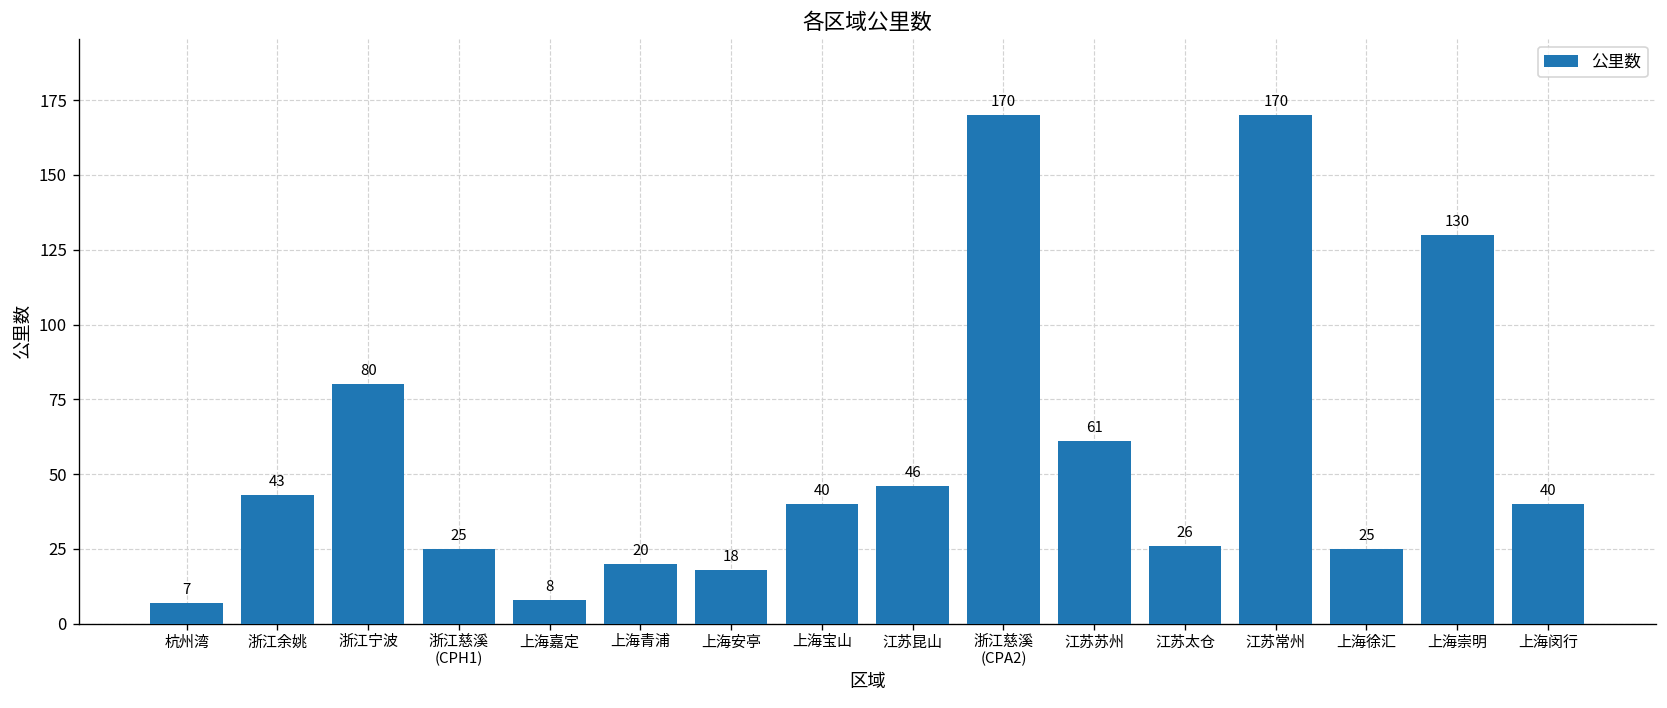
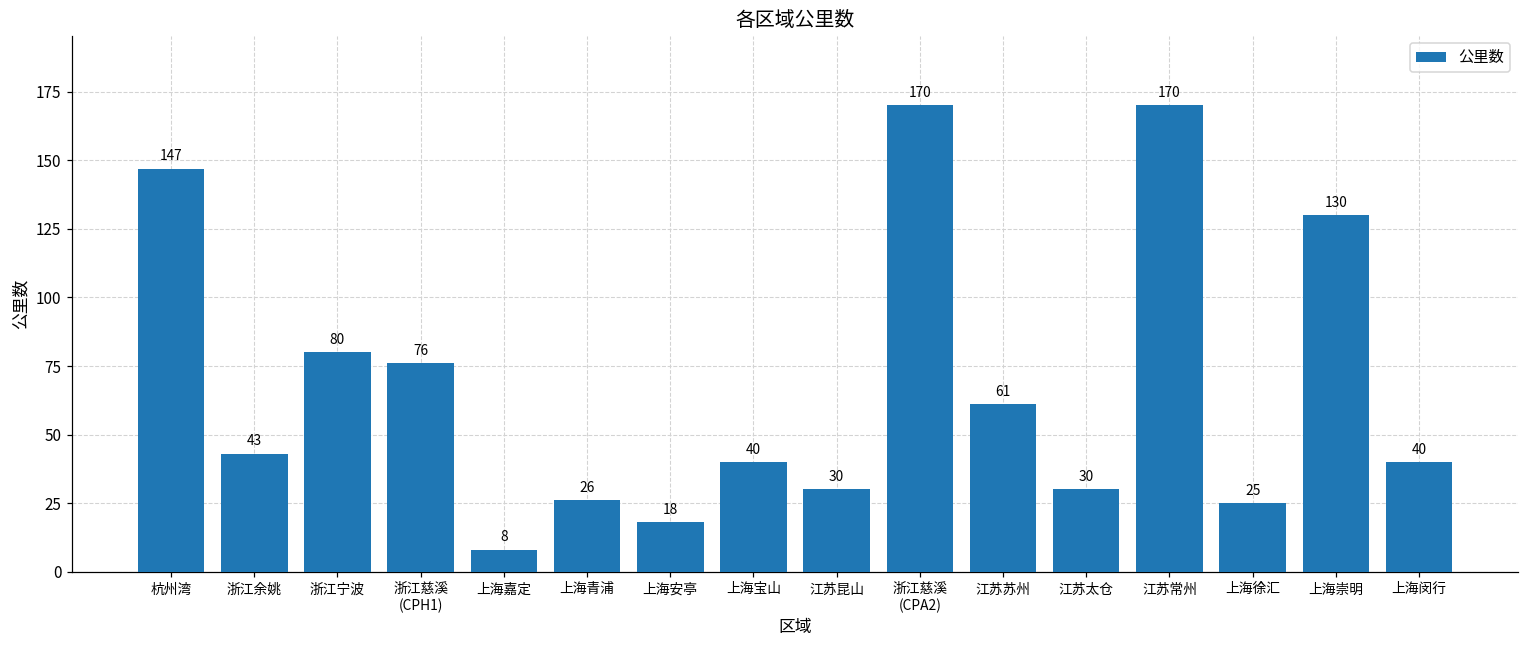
  {
-   "杭州湾": 7,
+   "杭州湾": 147,
    "浙江余姚": 43,
    "浙江宁波": 80,
-   "浙江慈溪 (CPH1)": 25,
+   "浙江慈溪 (CPH1)": 76,
    "上海嘉定": 8,
-   "上海青浦": 20,
+   "上海青浦": 26,
    "上海安亭": 18,
    "上海宝山": 40,
-   "江苏昆山": 46,
+   "江苏昆山": 30,
    "浙江慈溪 (CPA2)": 170,
    "江苏苏州": 61,
-   "江苏太仓": 26,
+   "江苏太仓": 30,
    "江苏常州": 170,
    "上海徐汇": 25,
    "上海崇明": 130,
    "上海闵行": 40
  }
